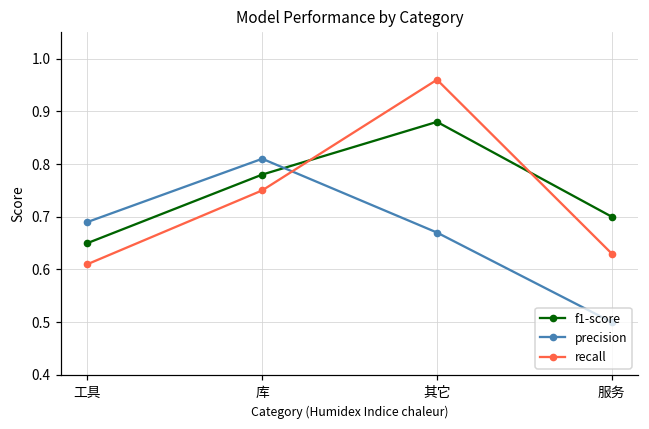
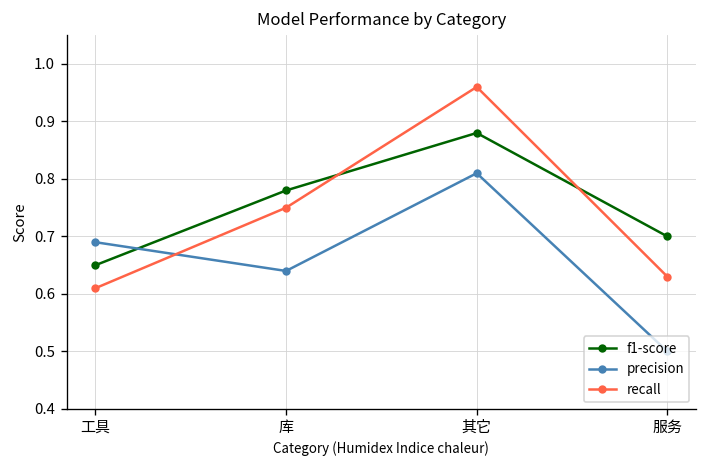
  {
    "f1-score": {
      "工具": 0.65,
      "库": 0.78,
      "其它": 0.88,
      "服务": 0.70
    },
    "precision": {
      "工具": 0.69,
-     "库": 0.81,
-     "其它": 0.67
+     "库": 0.64,
+     "其它": 0.81
    },
    "recall": {
      "工具": 0.61,
      "库": 0.75,
      "其它": 0.96,
      "服务": 0.63
    }
  }
